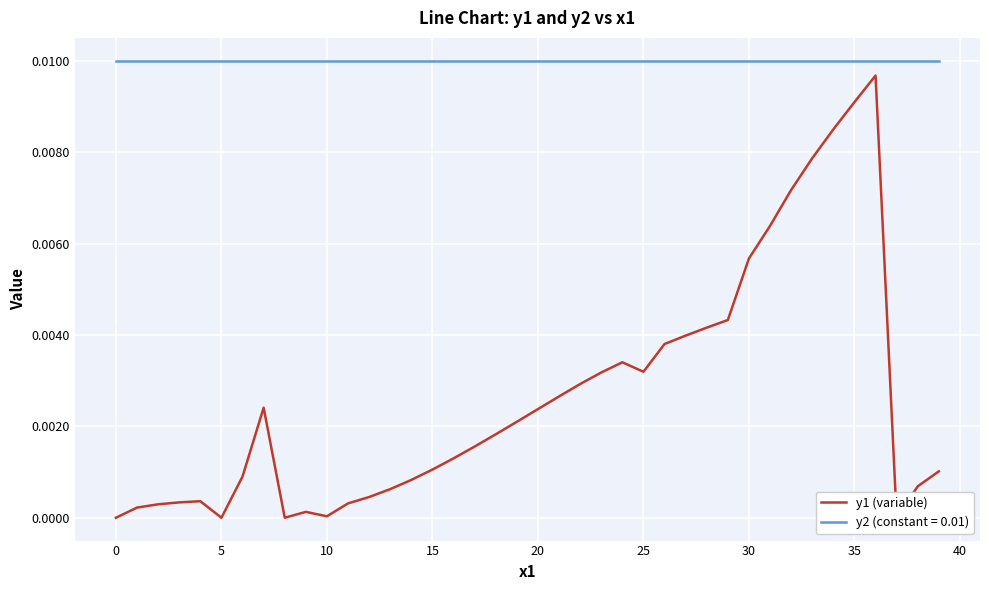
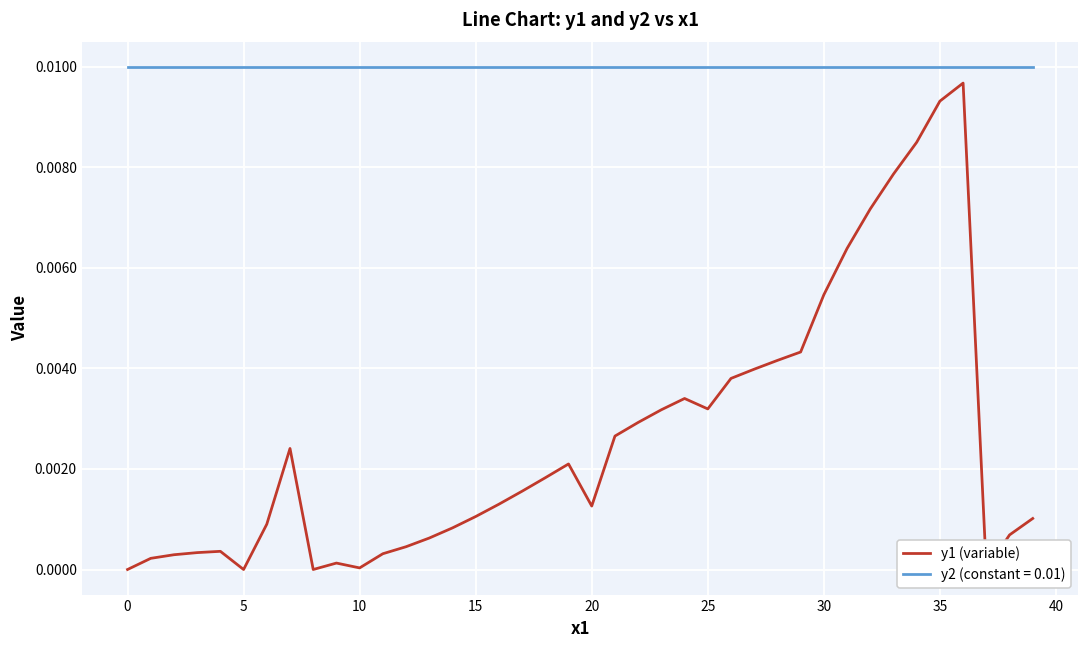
  {
    "y1 (variable)": {
      "0": 0.0000,
      "5": 0.0000,
      "10": 0.0000,
      "15": 0.0011,
-     "20": 0.0024,
+     "20": 0.0013,
      "25": 0.0032,
-     "30": 0.0057,
-     "35": 0.0091
+     "30": 0.0055,
+     "35": 0.0093
    },
    "y2 (constant = 0.01)": {
      "0": 0.0100,
      "5": 0.0100,
      "10": 0.0100,
      "15": 0.0100,
      "20": 0.0100,
      "25": 0.0100,
      "30": 0.0100,
      "35": 0.0100
    }
  }
